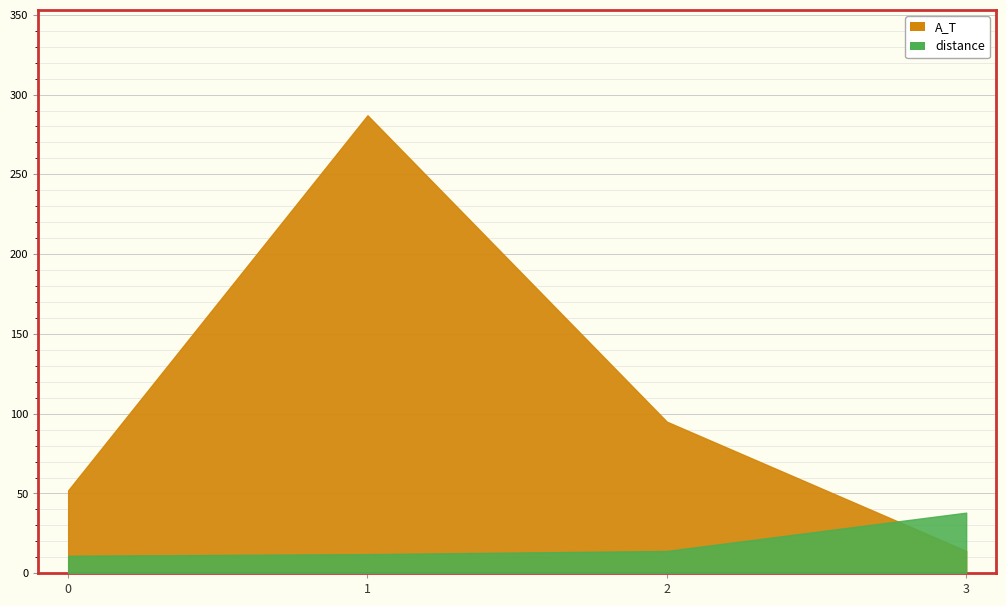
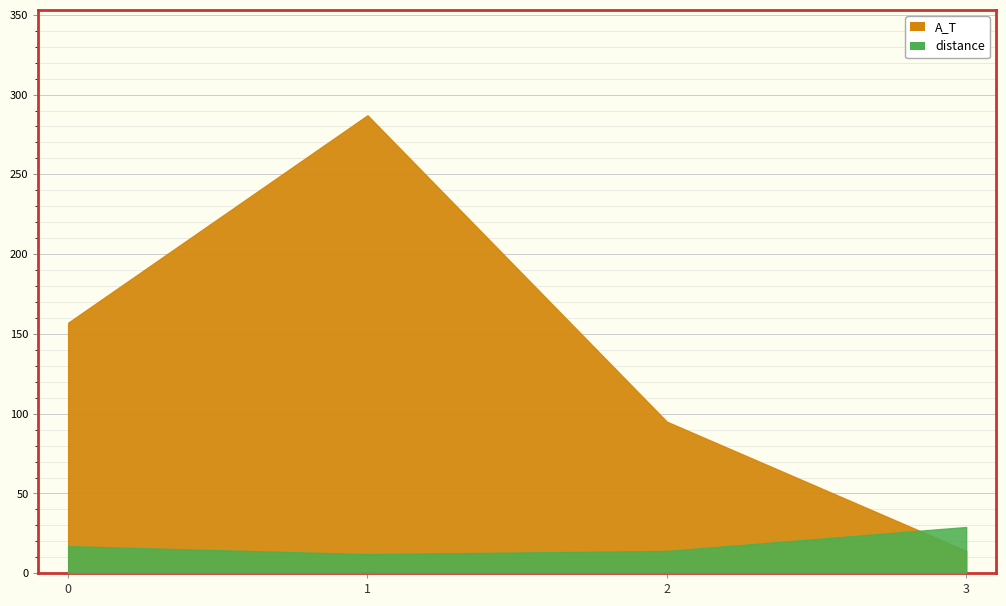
  {
    "A_T": {
-     "0": 52,
+     "0": 157,
      "1": 287,
      "2": 95,
      "3": 14
    },
    "distance": {
-     "0": 11,
+     "0": 17,
      "1": 12,
      "2": 14,
-     "3": 38
+     "3": 29
    }
  }
